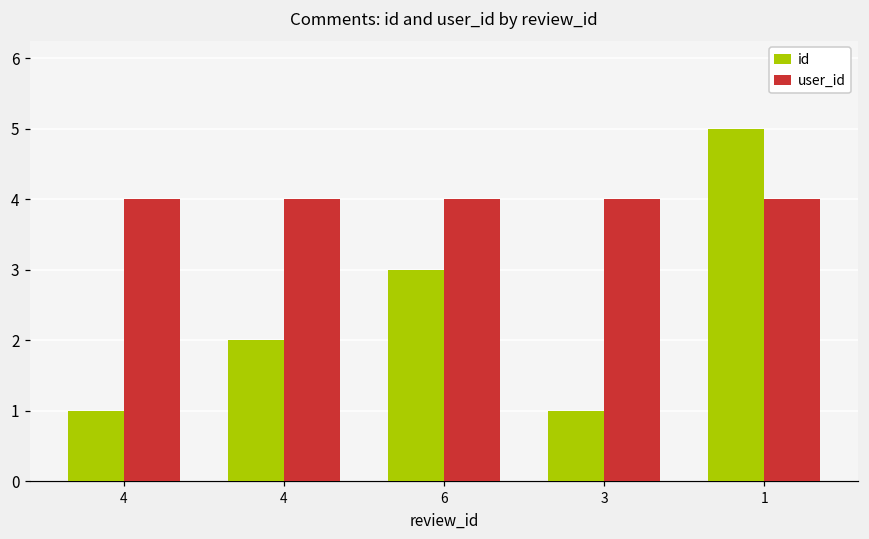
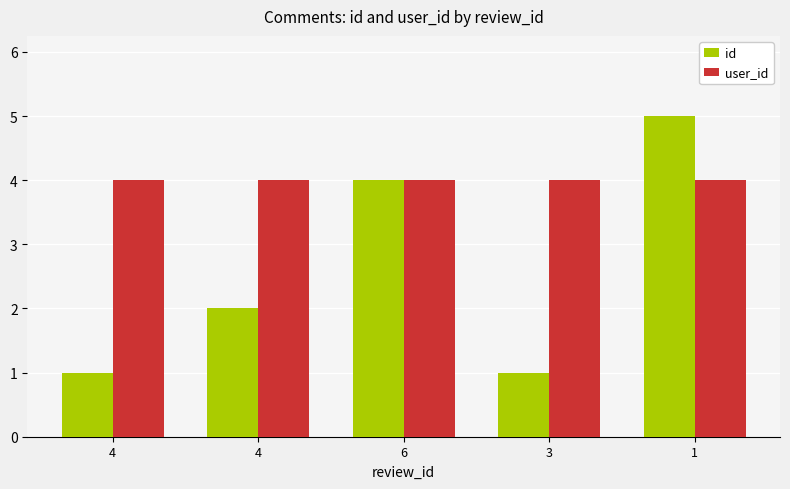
  {
    "id": {
-     "6": 3,
+     "6": 4,
      "3": 1,
      "1": 5
    },
    "user_id": {
      "6": 4,
      "3": 4,
      "1": 4
    }
  }
